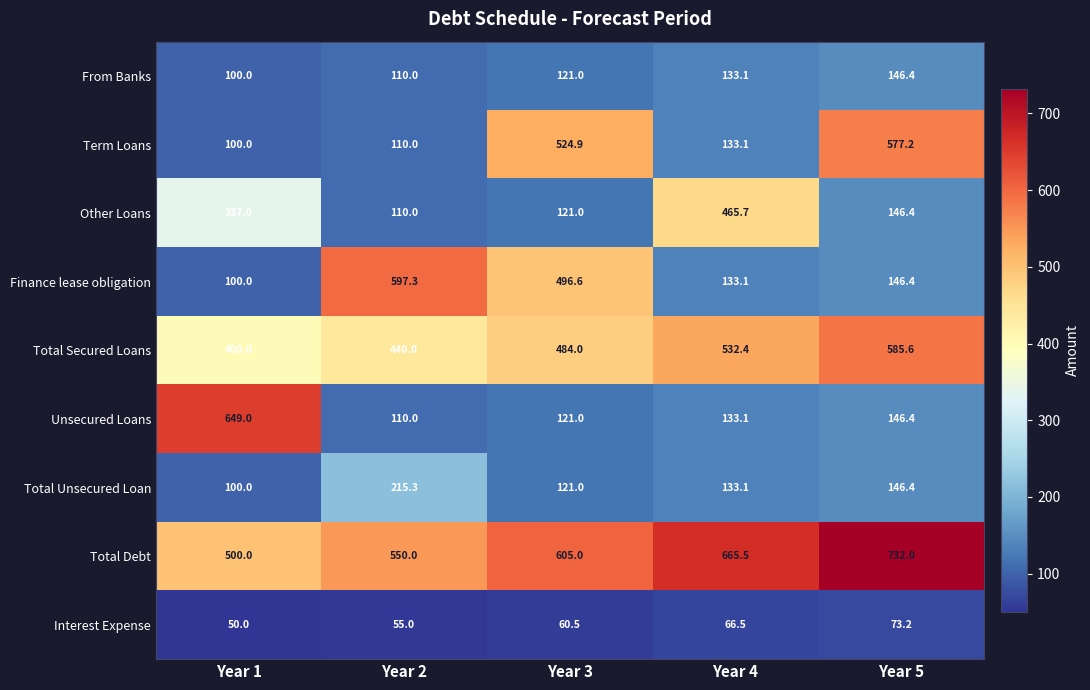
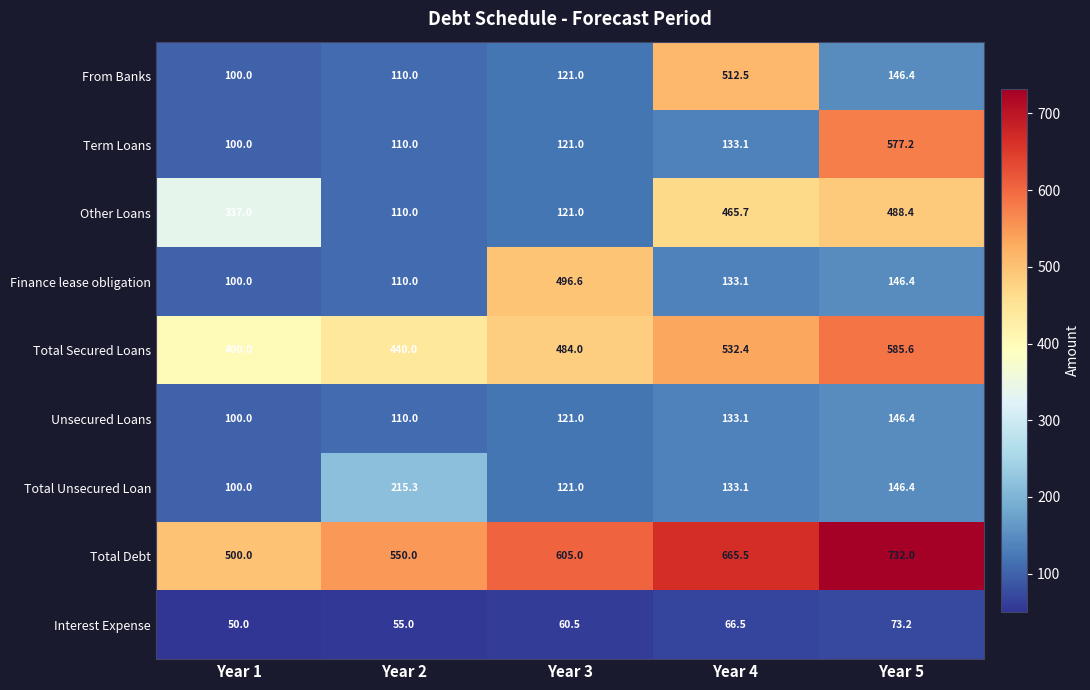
  {
    "From Banks": {
      "Year 1": 100.0,
      "Year 2": 110.0,
      "Year 3": 121.0,
-     "Year 4": 133.1,
+     "Year 4": 512.5,
      "Year 5": 146.4
    },
    "Term Loans": {
      "Year 1": 100.0,
      "Year 2": 110.0,
-     "Year 3": 524.9,
+     "Year 3": 121.0,
      "Year 4": 133.1,
      "Year 5": 577.2
    },
    "Other Loans": {
      "Year 2": 110.0,
      "Year 3": 121.0,
      "Year 4": 465.7,
-     "Year 5": 146.4
+     "Year 5": 488.4
    },
    "Finance lease obligation": {
      "Year 1": 100.0,
-     "Year 2": 597.3,
+     "Year 2": 110.0,
      "Year 3": 496.6,
      "Year 4": 133.1,
      "Year 5": 146.4
    },
    "Total Secured Loans": {
      "Year 1": 400.0,
      "Year 2": 440.0,
      "Year 3": 484.0,
      "Year 4": 532.4,
      "Year 5": 585.6
    },
    "Unsecured Loans": {
-     "Year 1": 649.0,
+     "Year 1": 100.0,
      "Year 2": 110.0,
      "Year 3": 121.0,
      "Year 4": 133.1,
      "Year 5": 146.4
    },
    "Total Unsecured Loan": {
      "Year 1": 100.0,
      "Year 2": 215.3,
      "Year 3": 121.0,
      "Year 4": 133.1,
      "Year 5": 146.4
    },
    "Total Debt": {
      "Year 1": 500.0,
      "Year 2": 550.0,
      "Year 3": 605.0,
      "Year 4": 665.5,
      "Year 5": 732.0
    },
    "Interest Expense": {
      "Year 1": 50.0,
      "Year 2": 55.0,
      "Year 3": 60.5,
      "Year 4": 66.5,
      "Year 5": 73.2
    }
  }
